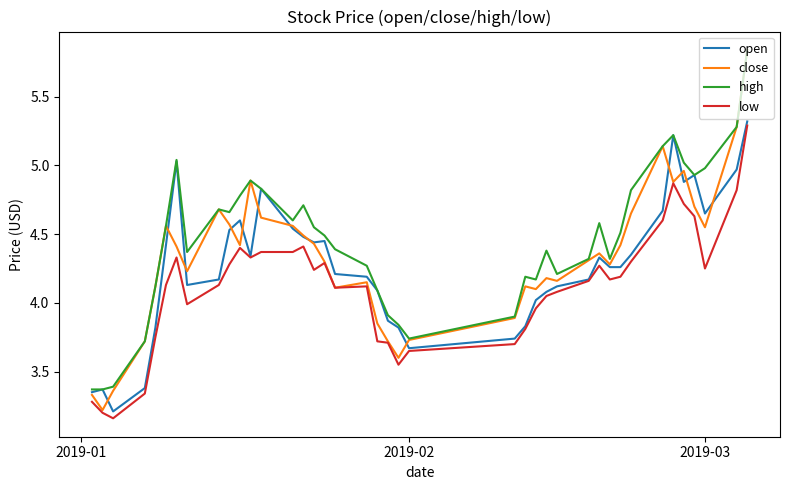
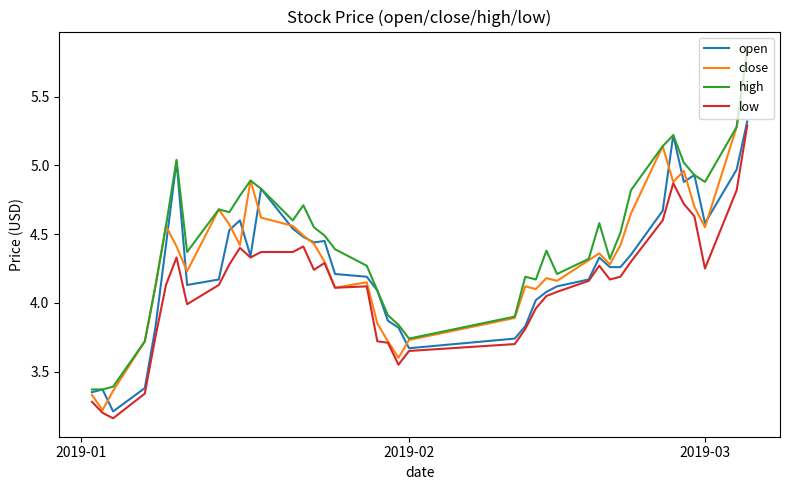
  {
    "open": {
      "2019-02": 3.67,
-     "2019-03": 4.65
+     "2019-03": 4.58
    },
    "close": {
      "2019-03": 4.55
    },
    "high": {
-     "2019-03": 4.98
+     "2019-03": 4.88
    },
    "low": {
      "2019-02": 3.65,
      "2019-03": 4.25
    }
  }
